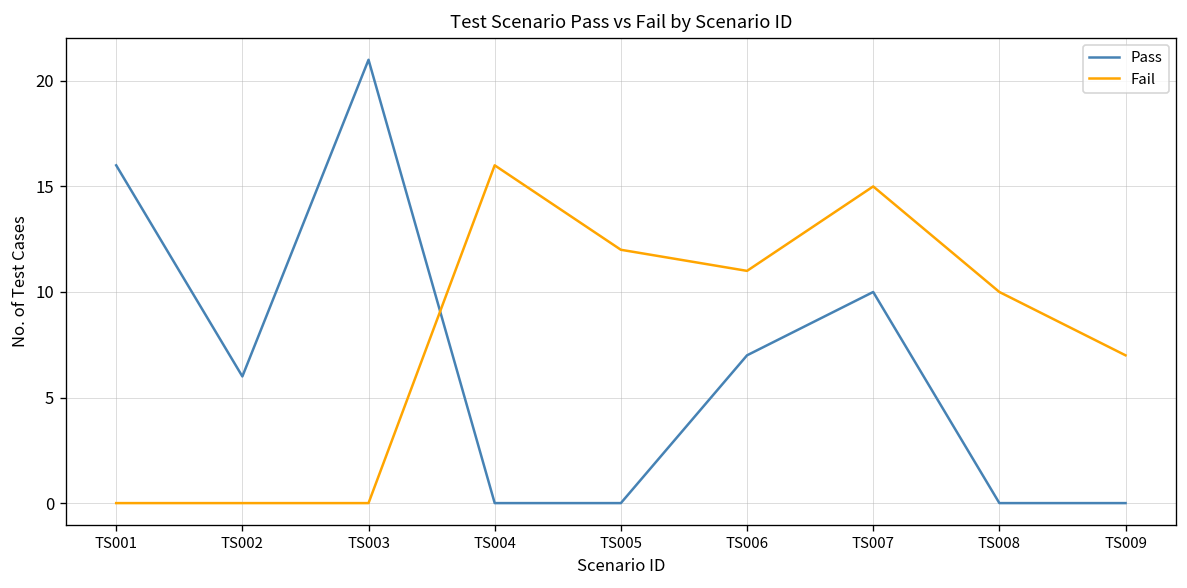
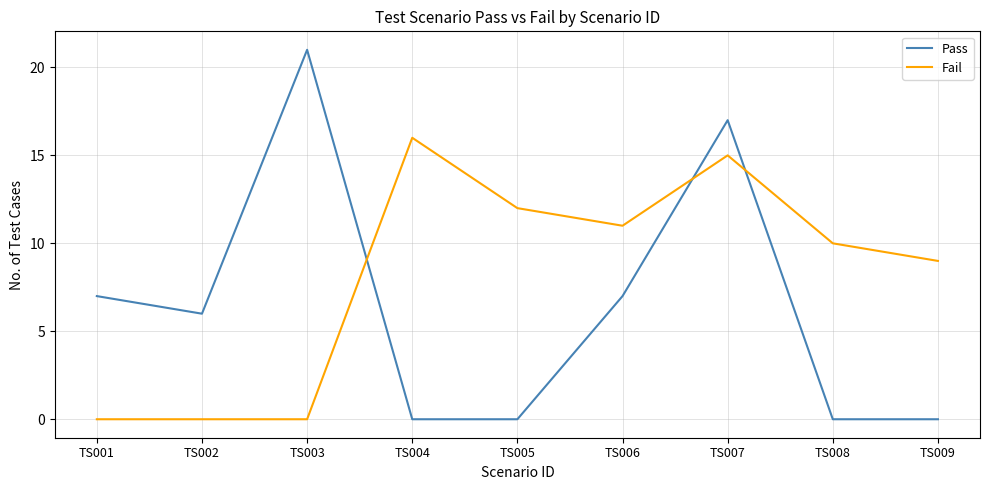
  {
    "Pass": {
-     "TS001": 16,
+     "TS001": 7,
      "TS002": 6,
      "TS003": 21,
      "TS004": 0,
      "TS005": 0,
      "TS006": 7,
-     "TS007": 10,
+     "TS007": 17,
      "TS008": 0,
      "TS009": 0
    },
    "Fail": {
      "TS001": 0,
      "TS002": 0,
      "TS003": 0,
      "TS004": 16,
      "TS005": 12,
      "TS006": 11,
      "TS007": 15,
      "TS008": 10,
-     "TS009": 7
+     "TS009": 9
    }
  }
